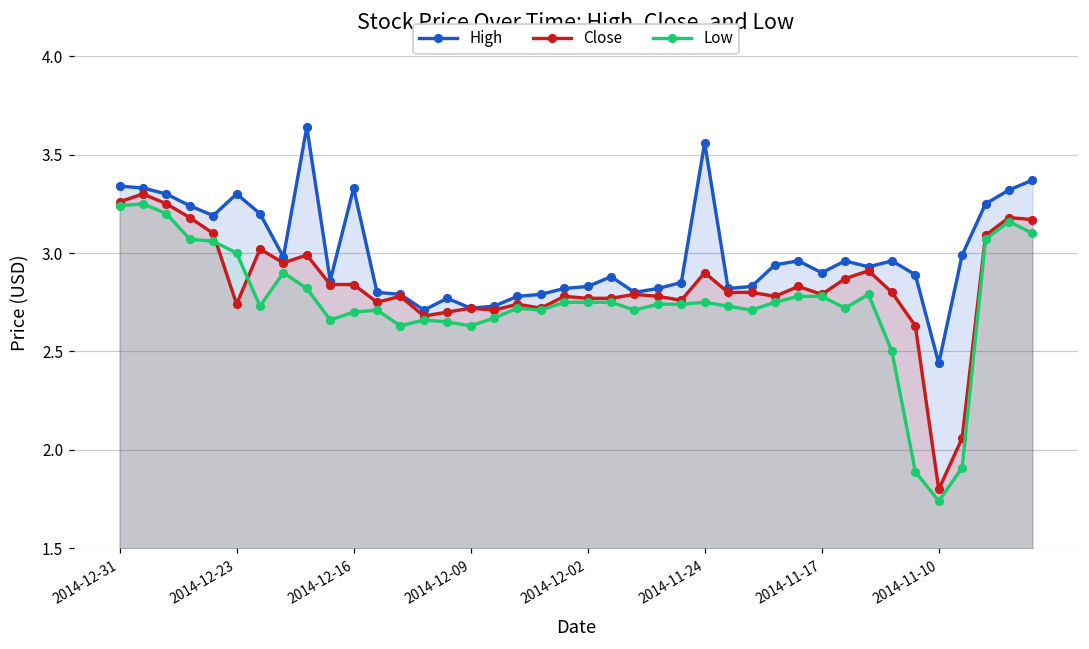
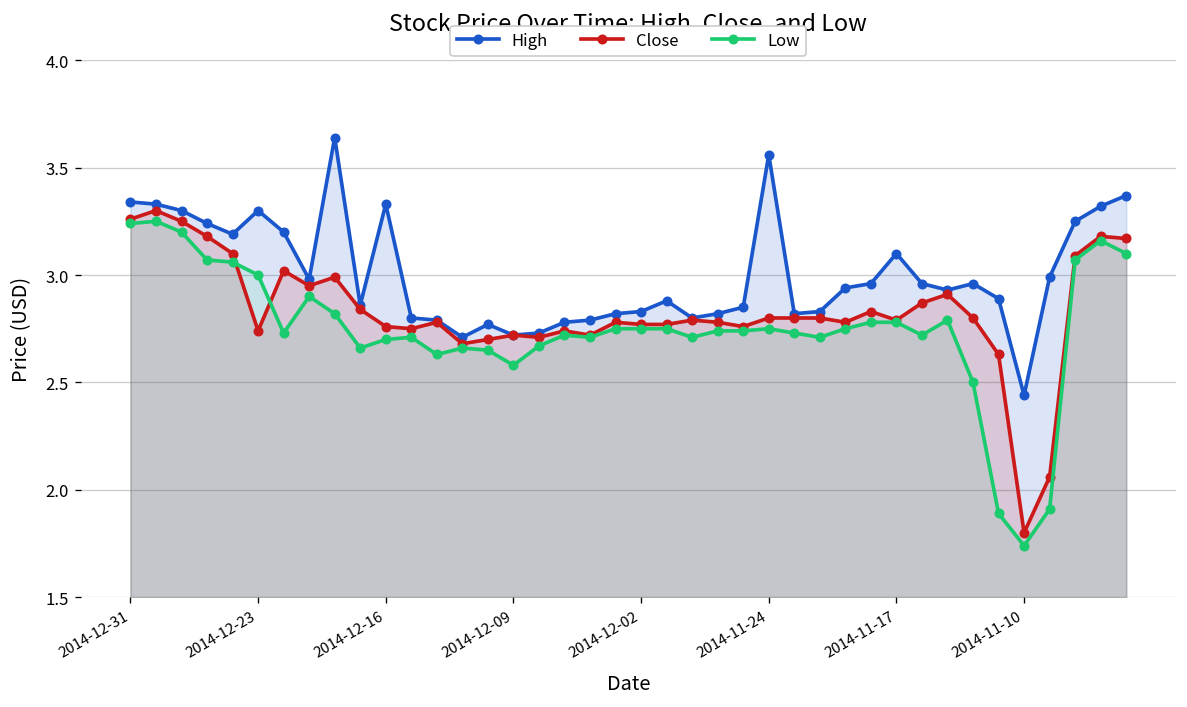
  {
    "High": {
      "2014-12-31": 3.34,
      "2014-12-23": 3.3,
      "2014-12-16": 3.33,
      "2014-12-02": 2.83,
      "2014-11-24": 3.56,
-     "2014-11-17": 2.9,
+     "2014-11-17": 3.1,
      "2014-11-10": 2.44
    },
    "Close": {
      "2014-12-31": 3.26,
      "2014-12-23": 2.74,
-     "2014-12-16": 2.84,
+     "2014-12-16": 2.76,
      "2014-12-02": 2.77,
-     "2014-11-24": 2.9,
+     "2014-11-24": 2.8,
      "2014-11-10": 1.80
    },
    "Low": {
      "2014-12-31": 3.24,
      "2014-12-23": 3.00,
      "2014-12-16": 2.70,
-     "2014-12-09": 2.63,
+     "2014-12-09": 2.58,
      "2014-12-02": 2.75,
      "2014-11-24": 2.75,
      "2014-11-10": 1.74
    }
  }
